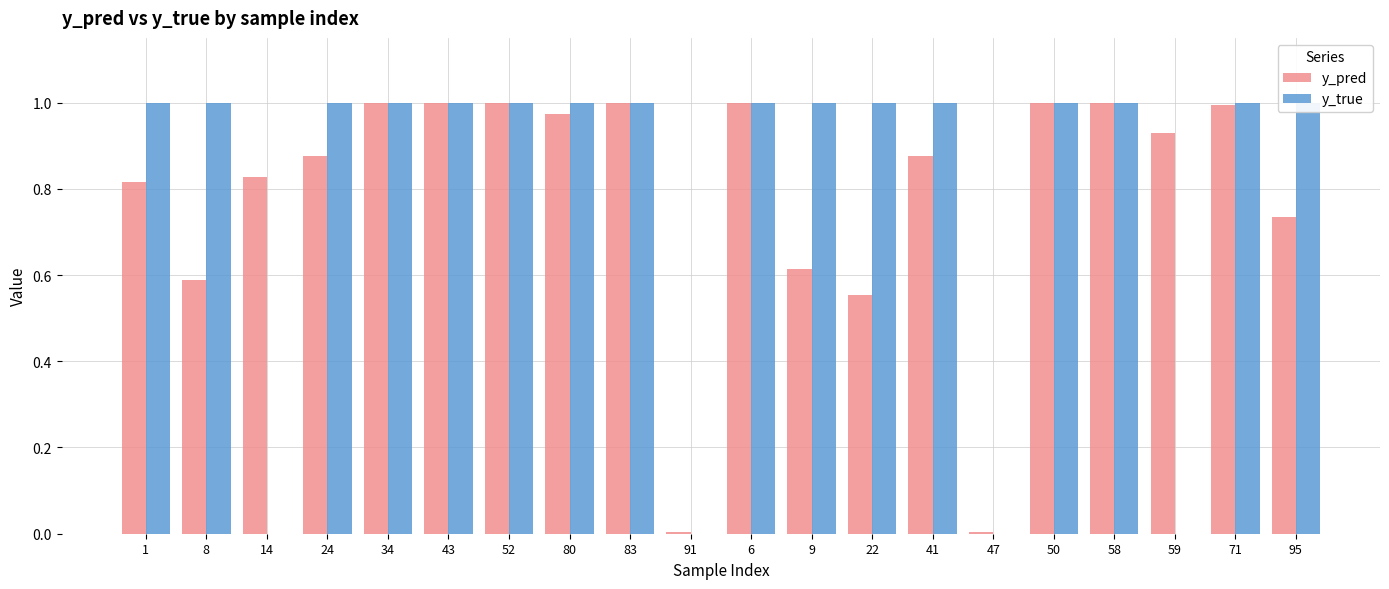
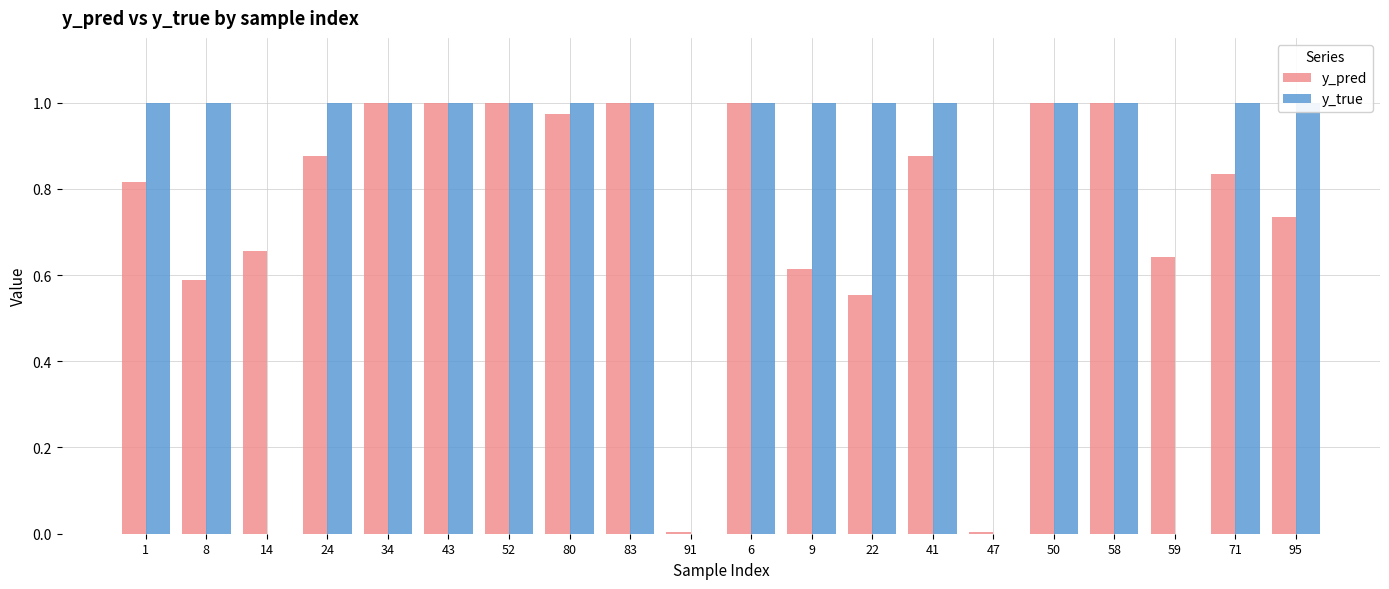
  {
    "y_pred": {
      "1": 0.82,
      "8": 0.59,
-     "14": 0.83,
+     "14": 0.65,
      "24": 0.88,
      "34": 1.00,
      "43": 1.00,
      "52": 1.00,
      "80": 0.97,
      "83": 1.00,
      "6": 1.00,
      "9": 0.61,
      "22": 0.55,
      "41": 0.88,
      "50": 1.00,
      "58": 1.00,
-     "59": 0.93,
-     "71": 0.99,
+     "59": 0.64,
+     "71": 0.83,
      "95": 0.73
    },
    "y_true": {
      "1": 1.00,
      "8": 1.00,
      "14": 0.00,
      "24": 1.00,
      "34": 1.00,
      "43": 1.00,
      "52": 1.00,
      "80": 1.00,
      "83": 1.00,
      "91": 0.00,
      "6": 1.00,
      "9": 1.00,
      "22": 1.00,
      "41": 1.00,
      "47": 0.00,
      "50": 1.00,
      "58": 1.00,
      "59": 0.00,
      "71": 1.00
    }
  }
